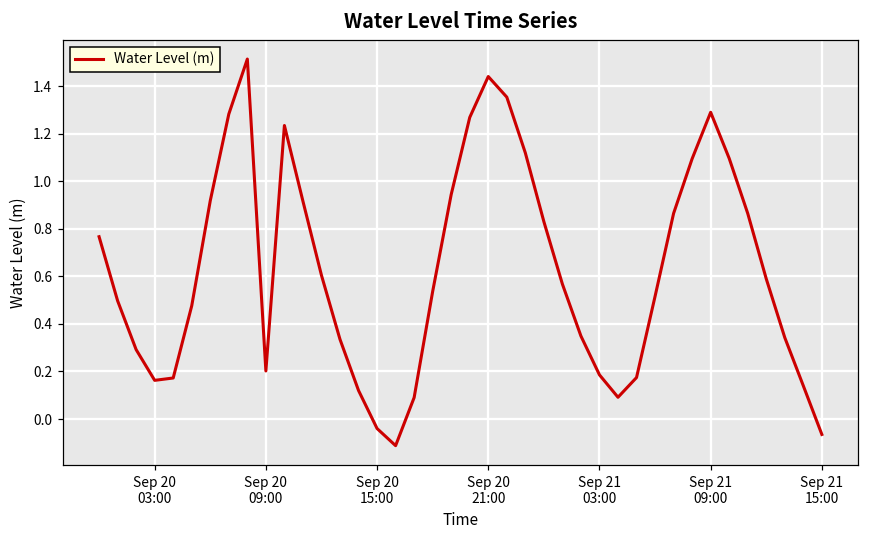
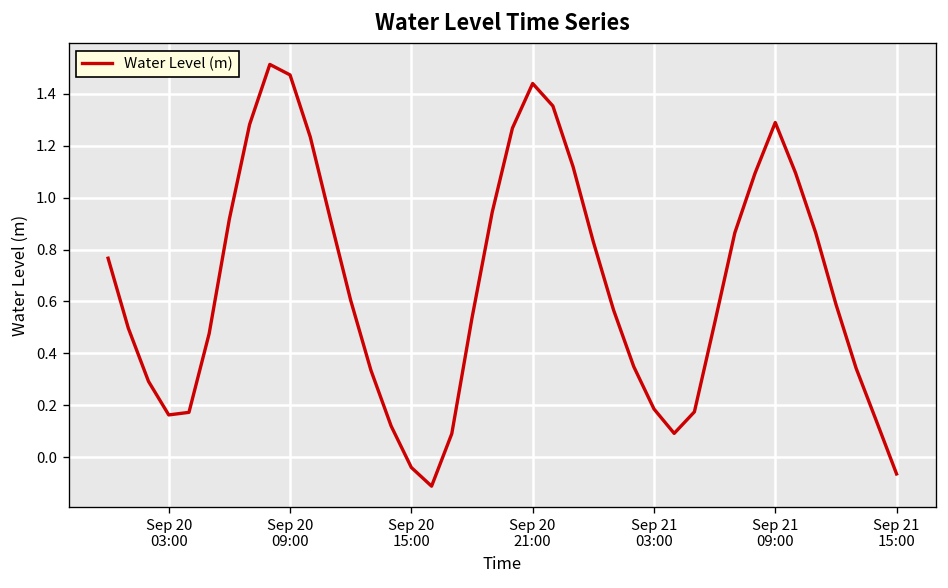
  {
    "Sep 20 03:00": 0.16,
-   "Sep 20 09:00": 0.20,
+   "Sep 20 09:00": 1.47,
    "Sep 20 15:00": -0.04,
    "Sep 20 21:00": 1.44,
    "Sep 21 03:00": 0.19,
    "Sep 21 09:00": 1.29,
    "Sep 21 15:00": -0.06
  }
